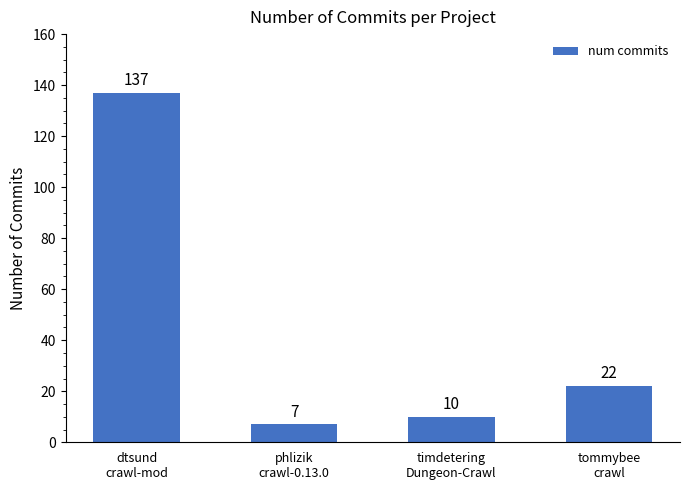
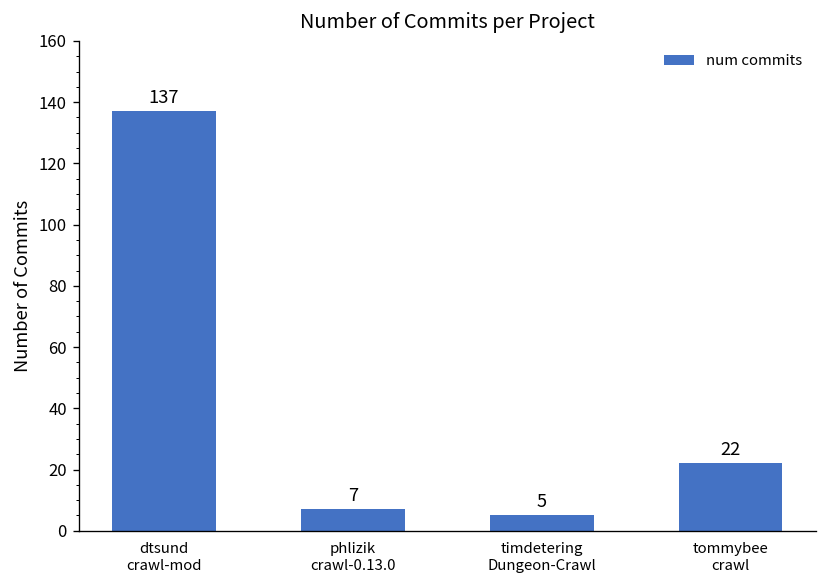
  {
    "dtsund crawl-mod": 137,
    "phlizik crawl-0.13.0": 7,
-   "timdetering Dungeon-Crawl": 10,
+   "timdetering Dungeon-Crawl": 5,
    "tommybee crawl": 22
  }
